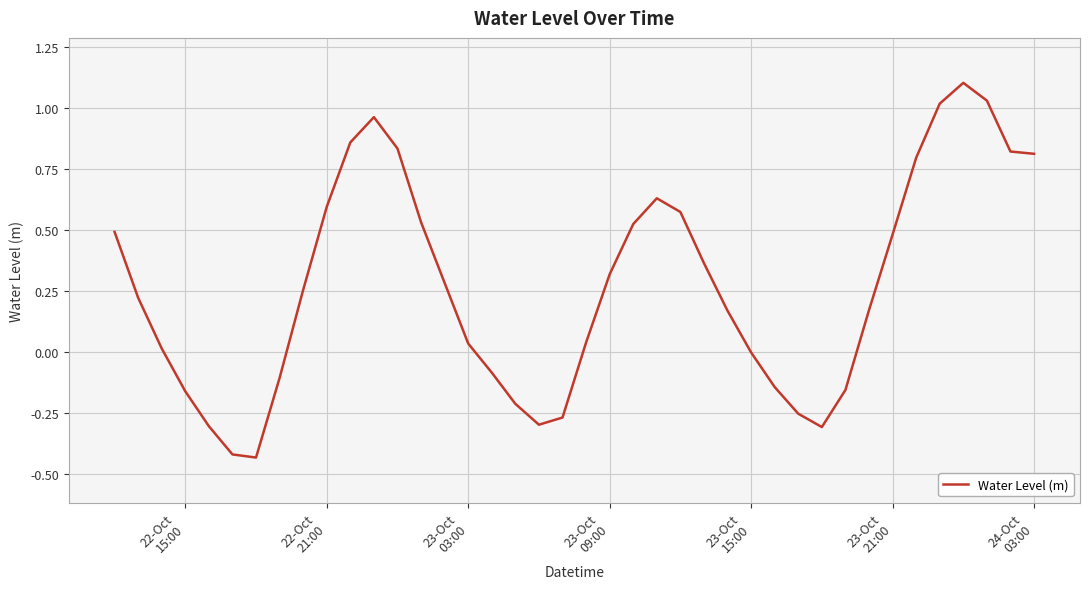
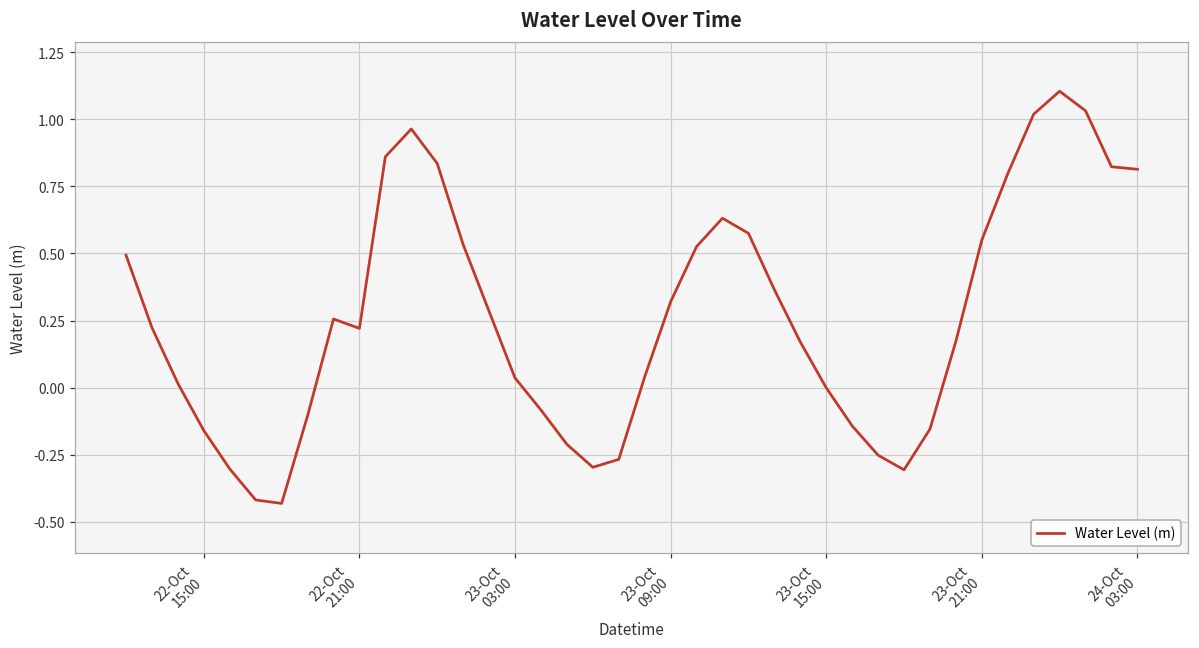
  {
    "22-Oct 15:00": -0.16,
-   "22-Oct 21:00": 0.60,
+   "22-Oct 21:00": 0.22,
    "23-Oct 03:00": 0.04,
    "23-Oct 09:00": 0.32,
    "23-Oct 15:00": 0.00,
-   "23-Oct 21:00": 0.48,
+   "23-Oct 21:00": 0.55,
    "24-Oct 03:00": 0.81
  }
